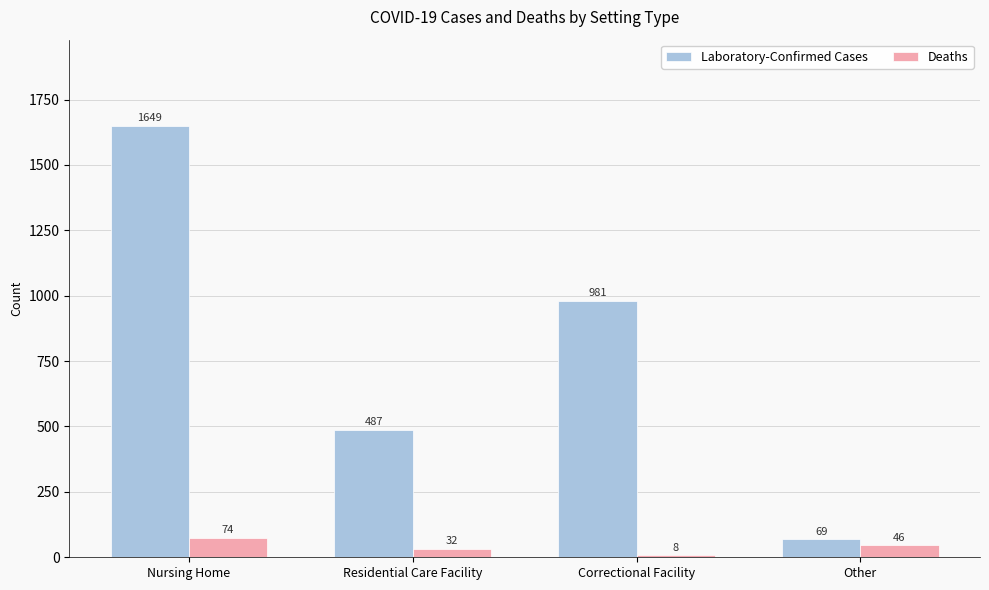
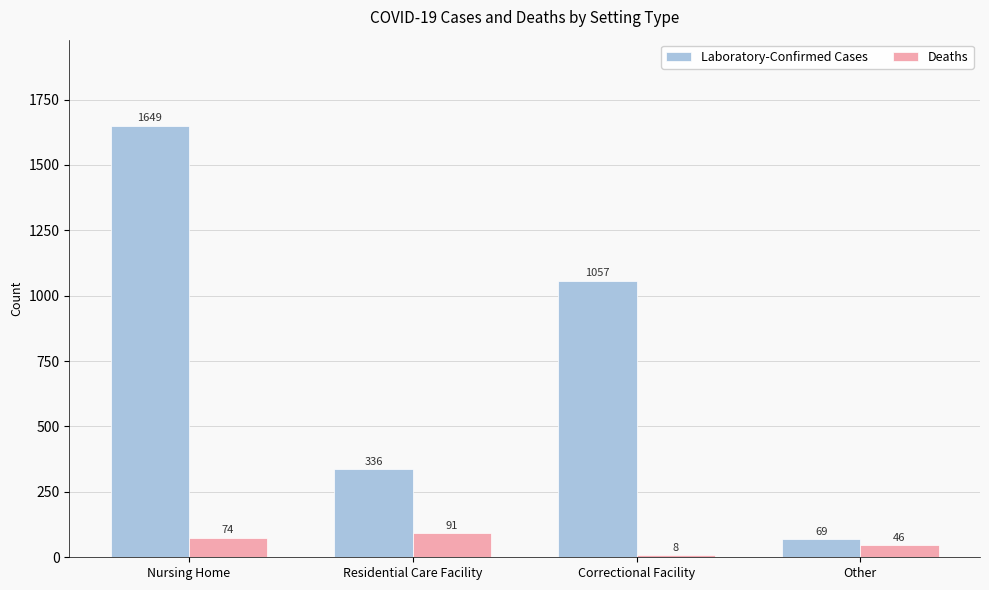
  {
    "Laboratory-Confirmed Cases": {
      "Nursing Home": 1649,
-     "Residential Care Facility": 487,
-     "Correctional Facility": 981,
+     "Residential Care Facility": 336,
+     "Correctional Facility": 1057,
      "Other": 69
    },
    "Deaths": {
      "Nursing Home": 74,
-     "Residential Care Facility": 32,
+     "Residential Care Facility": 91,
      "Correctional Facility": 8,
      "Other": 46
    }
  }
